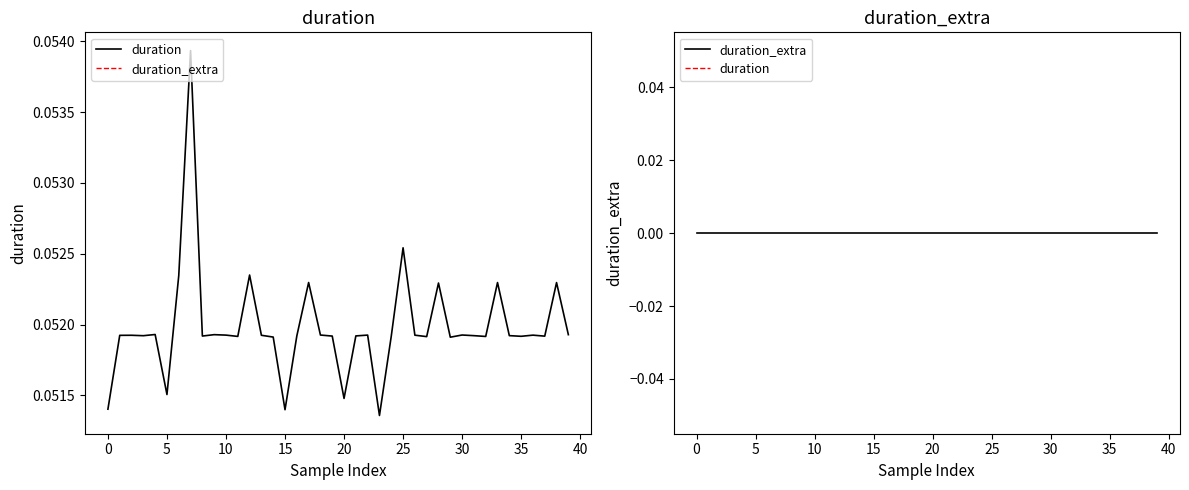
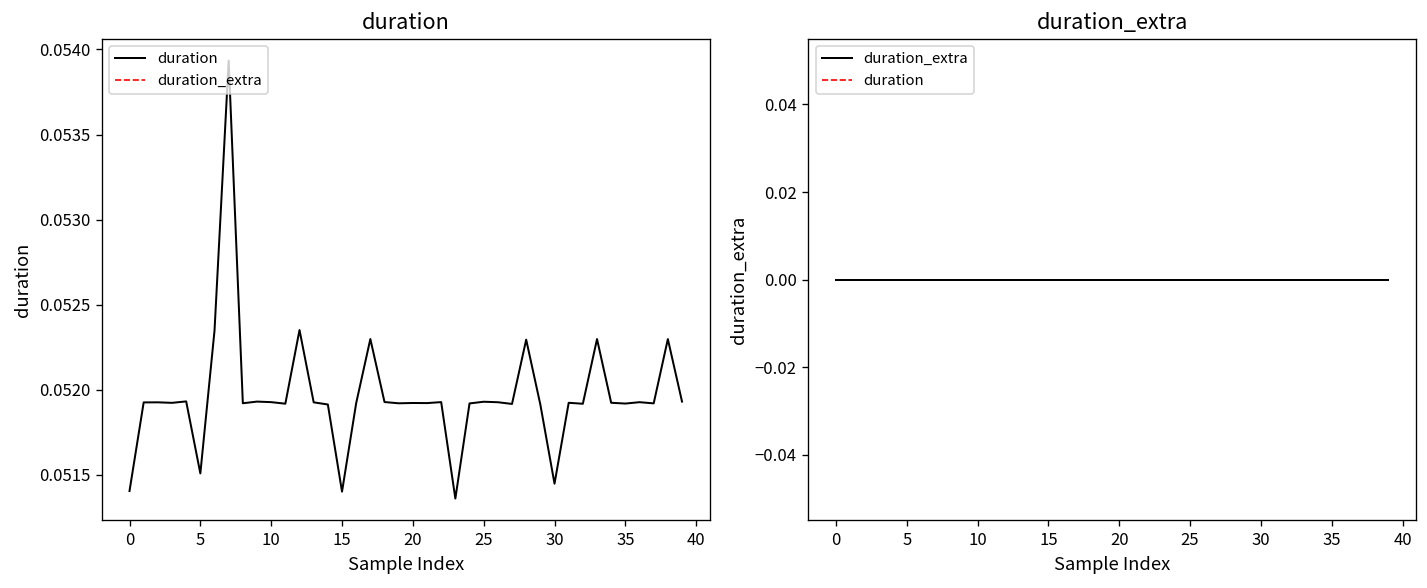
  {
    "duration": {
      "0": 0.05140,
      "5": 0.05151,
      "10": 0.05193,
      "15": 0.05140,
-     "20": 0.05148,
-     "25": 0.05254,
-     "30": 0.05193,
+     "20": 0.05192,
+     "25": 0.05193,
+     "30": 0.05145,
      "35": 0.05192
    },
    "duration_extra": {
      "0": 0.000,
      "5": 0.000,
      "10": 0.000,
      "15": 0.000,
      "20": 0.000,
      "25": 0.000,
      "30": 0.000,
      "35": 0.000
    }
  }
